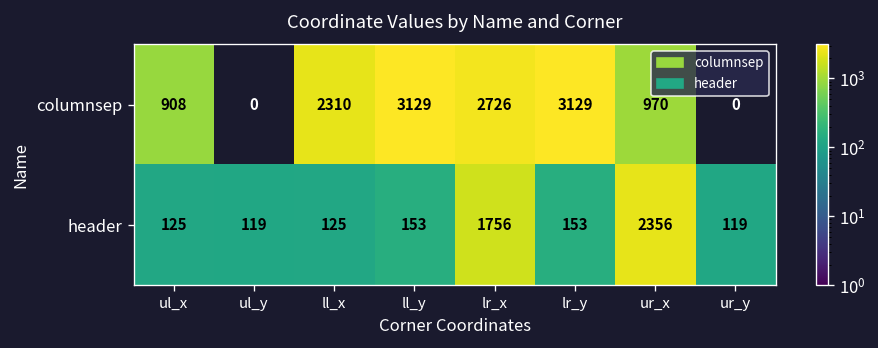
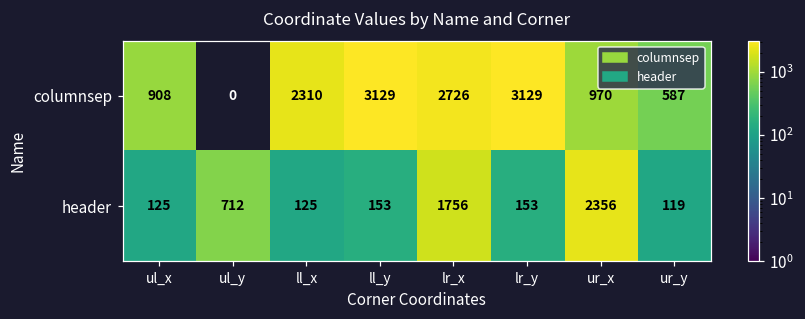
  {
    "columnsep": {
      "ul_x": 908,
      "ul_y": 0,
      "ll_x": 2310,
      "ll_y": 3129,
      "lr_x": 2726,
      "lr_y": 3129,
      "ur_x": 970,
-     "ur_y": 0
+     "ur_y": 587
    },
    "header": {
      "ul_x": 125,
-     "ul_y": 119,
+     "ul_y": 712,
      "ll_x": 125,
      "ll_y": 153,
      "lr_x": 1756,
      "lr_y": 153,
      "ur_x": 2356,
      "ur_y": 119
    }
  }
